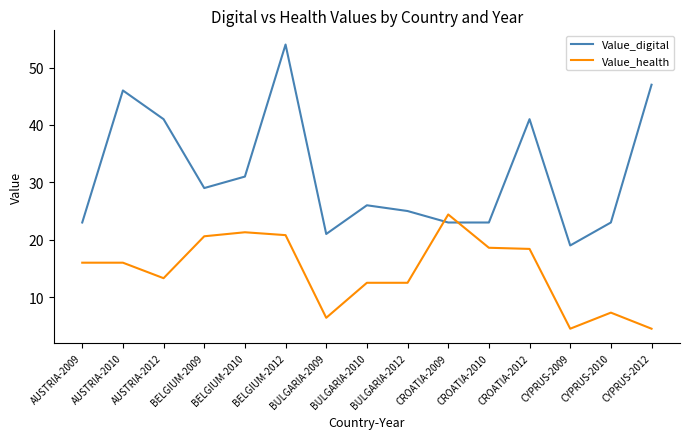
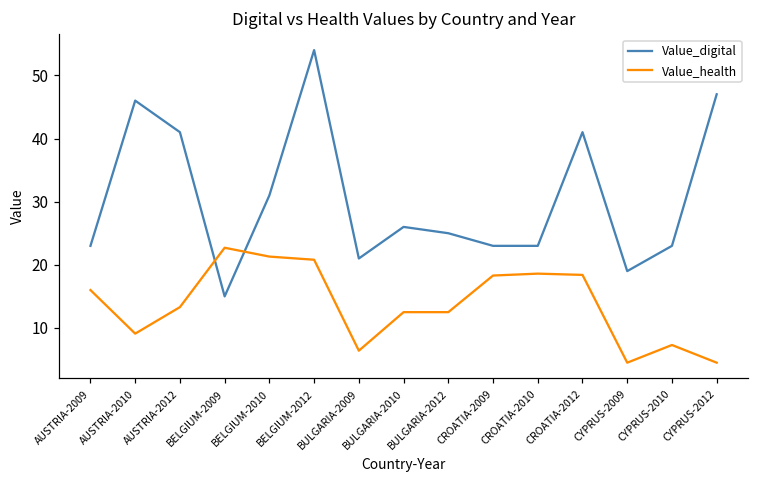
  {
    "Value_digital": {
      "AUSTRIA-2009": 23,
      "AUSTRIA-2010": 46,
      "AUSTRIA-2012": 41,
-     "BELGIUM-2009": 29,
+     "BELGIUM-2009": 15,
      "BELGIUM-2010": 31,
      "BELGIUM-2012": 54,
      "BULGARIA-2009": 21,
      "BULGARIA-2010": 26,
      "BULGARIA-2012": 25,
      "CROATIA-2009": 23,
      "CROATIA-2010": 23,
      "CROATIA-2012": 41,
      "CYPRUS-2009": 19,
      "CYPRUS-2010": 23,
      "CYPRUS-2012": 47
    },
    "Value_health": {
      "AUSTRIA-2009": 16,
-     "AUSTRIA-2010": 16,
+     "AUSTRIA-2010": 9,
      "AUSTRIA-2012": 13,
-     "BELGIUM-2009": 21,
+     "BELGIUM-2009": 23,
      "BELGIUM-2010": 21,
      "BELGIUM-2012": 21,
      "BULGARIA-2009": 6,
      "BULGARIA-2010": 13,
      "BULGARIA-2012": 13,
-     "CROATIA-2009": 24,
+     "CROATIA-2009": 18,
      "CROATIA-2010": 19,
      "CROATIA-2012": 18,
      "CYPRUS-2009": 5,
      "CYPRUS-2010": 7,
      "CYPRUS-2012": 5
    }
  }
